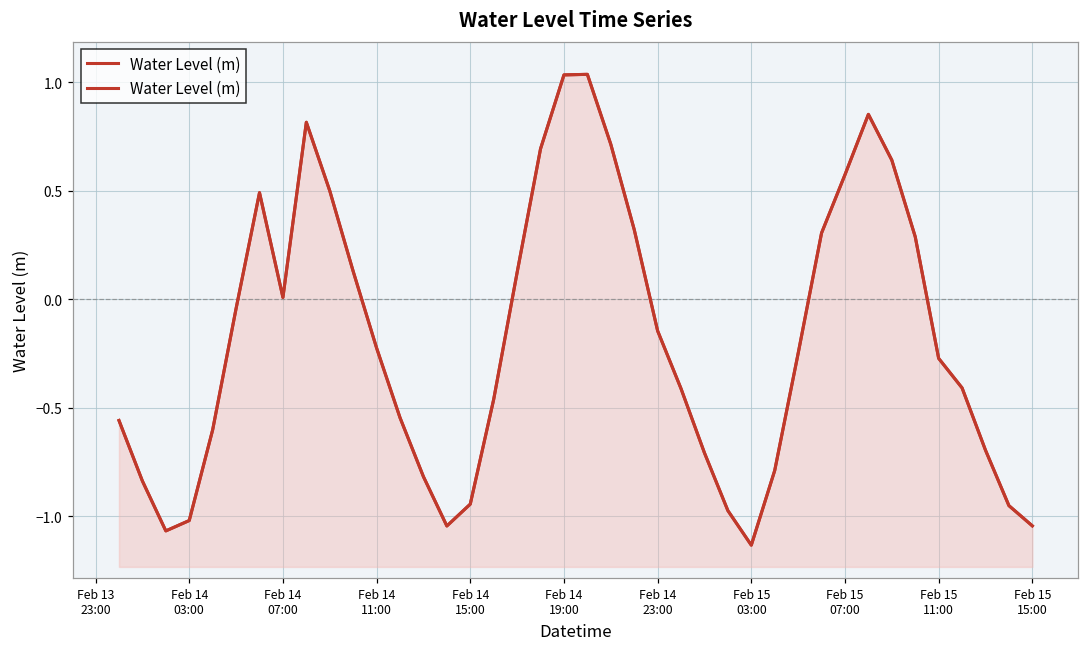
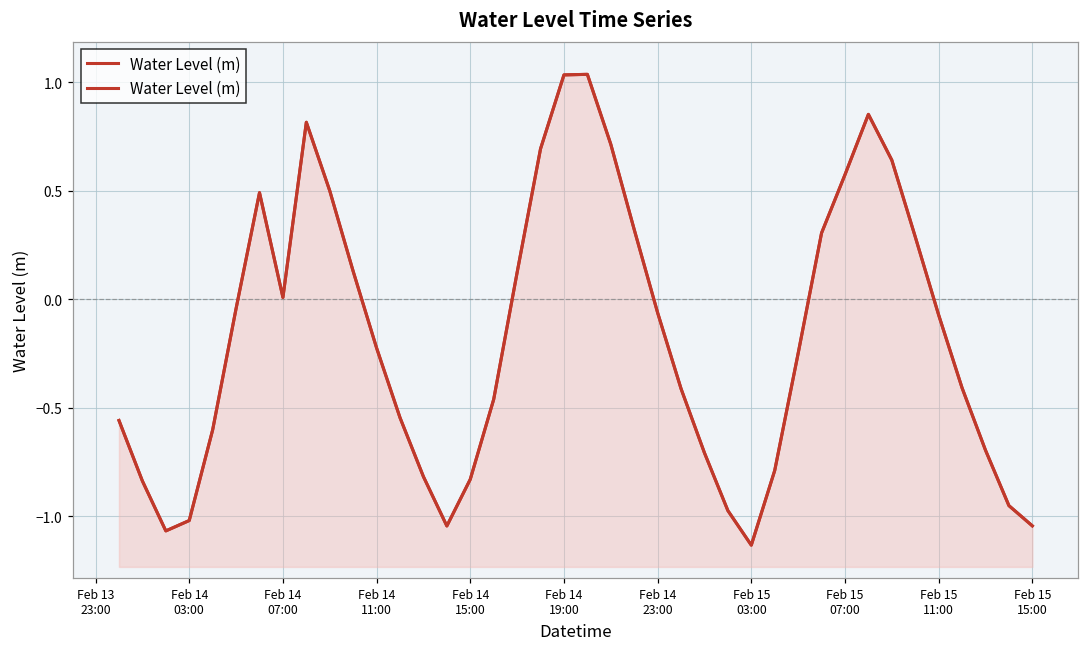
  {
    "Feb 14 03:00": -1.02,
    "Feb 14 07:00": 0.01,
    "Feb 14 11:00": -0.22,
-   "Feb 14 15:00": -0.94,
+   "Feb 14 15:00": -0.83,
    "Feb 14 19:00": 1.03,
-   "Feb 14 23:00": -0.15,
+   "Feb 14 23:00": -0.06,
    "Feb 15 03:00": -1.13,
    "Feb 15 07:00": 0.57,
-   "Feb 15 11:00": -0.27,
+   "Feb 15 11:00": -0.07,
    "Feb 15 15:00": -1.04
  }
